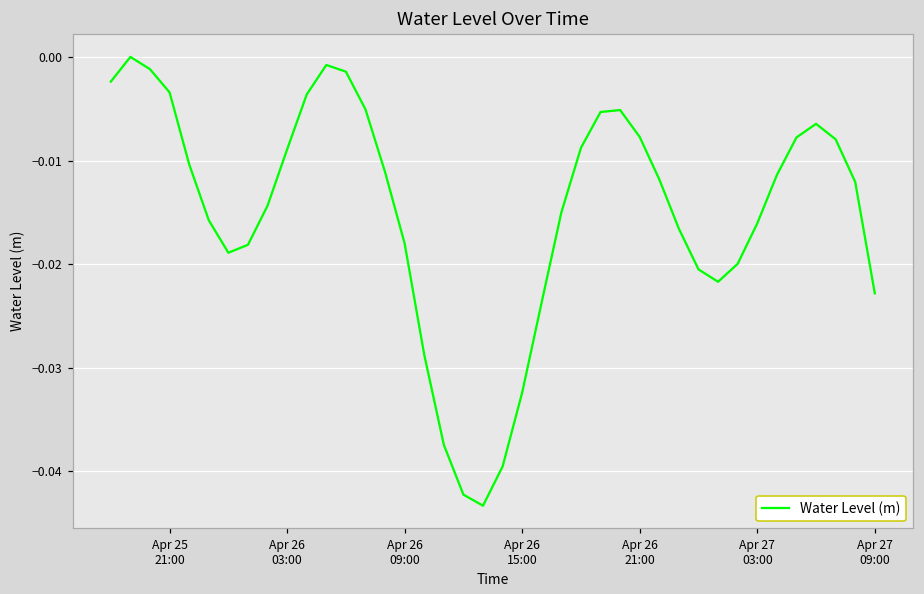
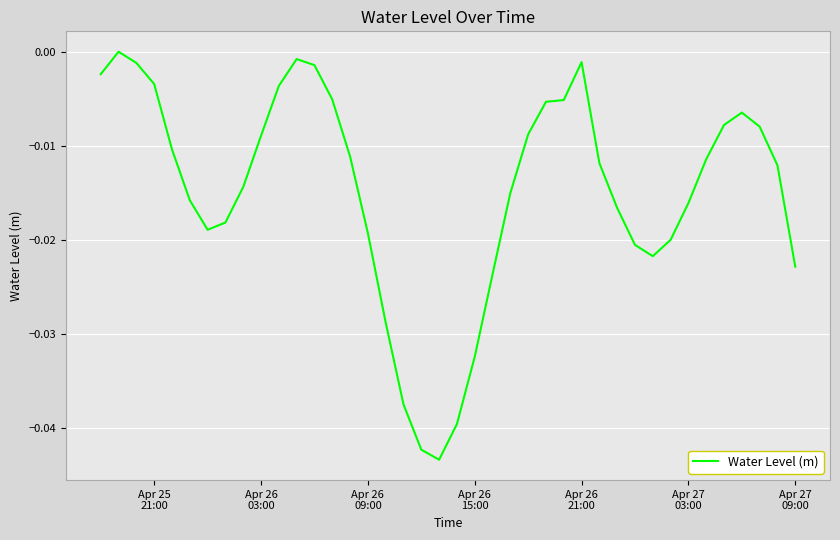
  {
    "Apr 25 21:00": -0.003,
    "Apr 26 03:00": -0.009,
-   "Apr 26 09:00": -0.018,
+   "Apr 26 09:00": -0.019,
    "Apr 26 15:00": -0.032,
-   "Apr 26 21:00": -0.008,
+   "Apr 26 21:00": -0.001,
    "Apr 27 03:00": -0.016,
    "Apr 27 09:00": -0.023
  }
